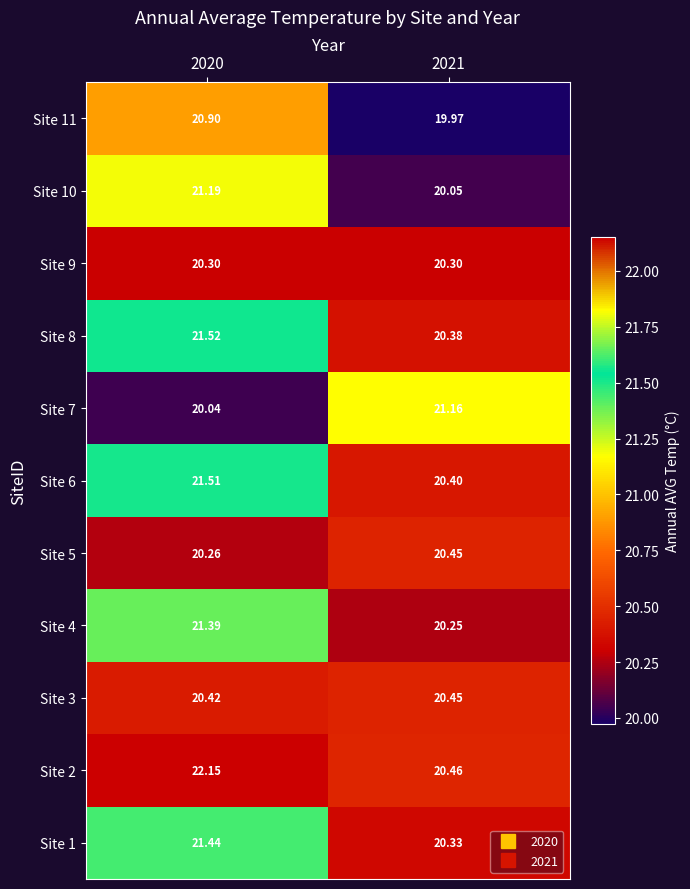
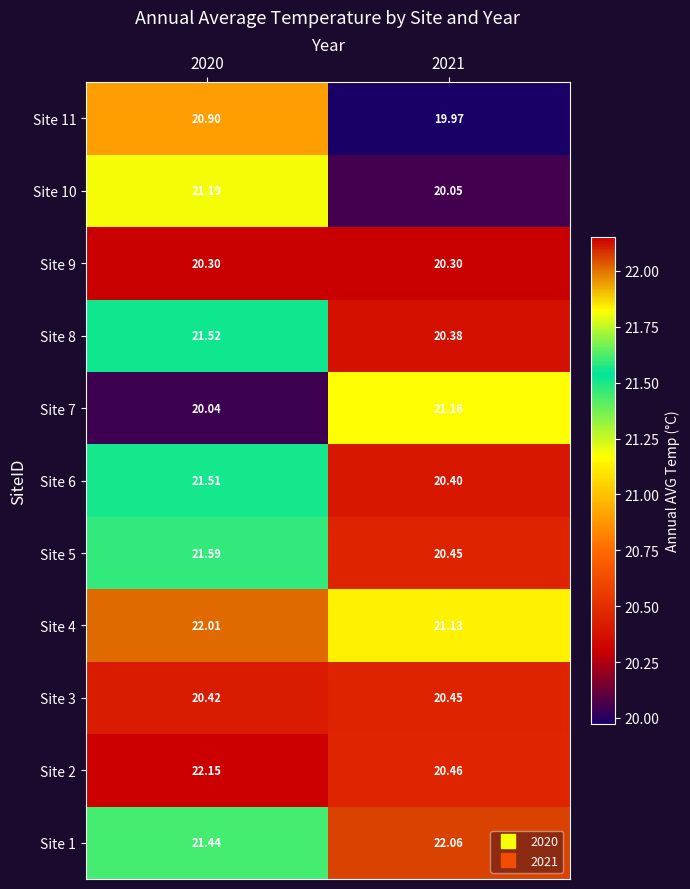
  {
    "Site 11": {
      "2020": 20.90,
      "2021": 19.97
    },
    "Site 10": {
      "2020": 21.19,
      "2021": 20.05
    },
    "Site 9": {
      "2020": 20.30,
      "2021": 20.30
    },
    "Site 8": {
      "2020": 21.52,
      "2021": 20.38
    },
    "Site 7": {
      "2020": 20.04,
      "2021": 21.16
    },
    "Site 6": {
      "2020": 21.51,
      "2021": 20.40
    },
    "Site 5": {
-     "2020": 20.26,
+     "2020": 21.59,
      "2021": 20.45
    },
    "Site 4": {
-     "2020": 21.39,
-     "2021": 20.25
+     "2020": 22.01,
+     "2021": 21.13
    },
    "Site 3": {
      "2020": 20.42,
      "2021": 20.45
    },
    "Site 2": {
      "2020": 22.15,
      "2021": 20.46
    },
    "Site 1": {
      "2020": 21.44,
-     "2021": 20.33
+     "2021": 22.06
    }
  }
